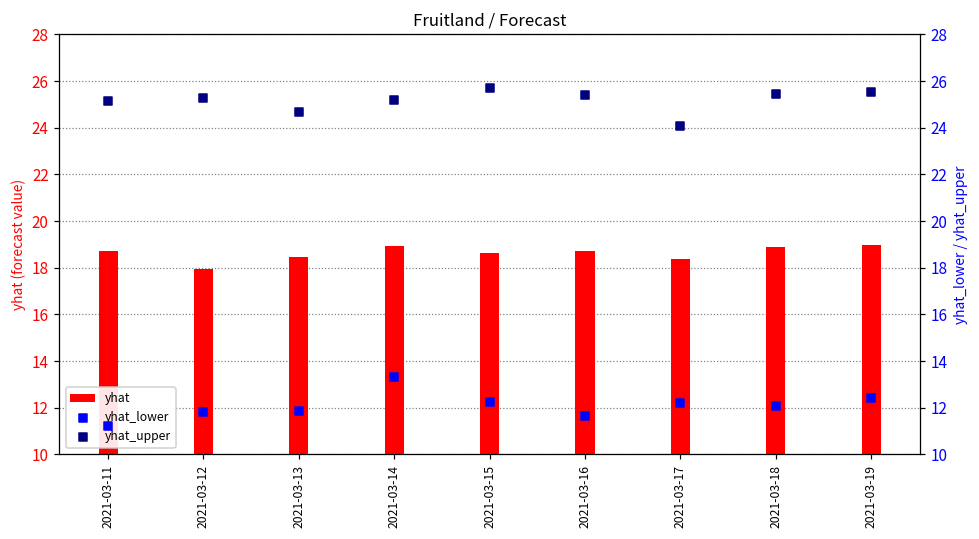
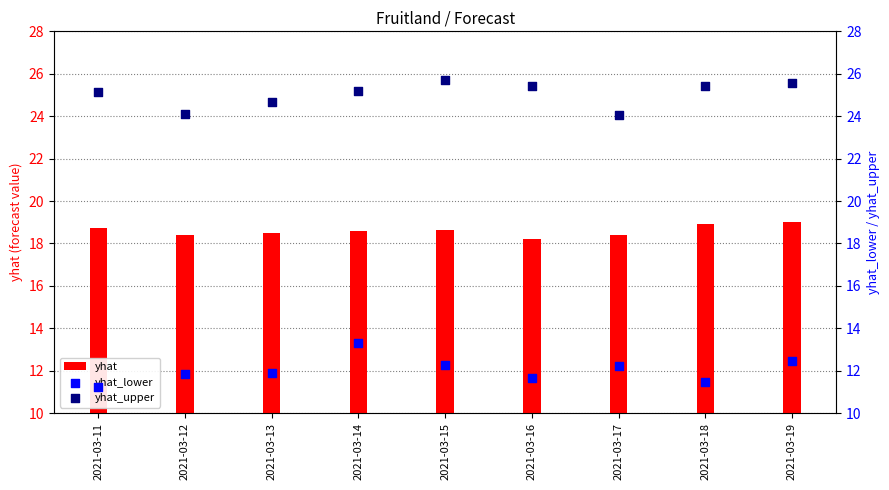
  {
    "yhat": {
      "2021-03-11": 18.7,
-     "2021-03-12": 18.0,
+     "2021-03-12": 18.4,
      "2021-03-13": 18.5,
-     "2021-03-14": 19.0,
+     "2021-03-14": 18.6,
      "2021-03-15": 18.7,
-     "2021-03-16": 18.7,
+     "2021-03-16": 18.2,
      "2021-03-17": 18.4,
      "2021-03-18": 18.9,
      "2021-03-19": 19.0
    },
    "yhat_lower": {
-     "2021-03-18": 12.1
+     "2021-03-18": 11.5
    },
    "yhat_upper": {
-     "2021-03-12": 25.3
+     "2021-03-12": 24.1
    }
  }
